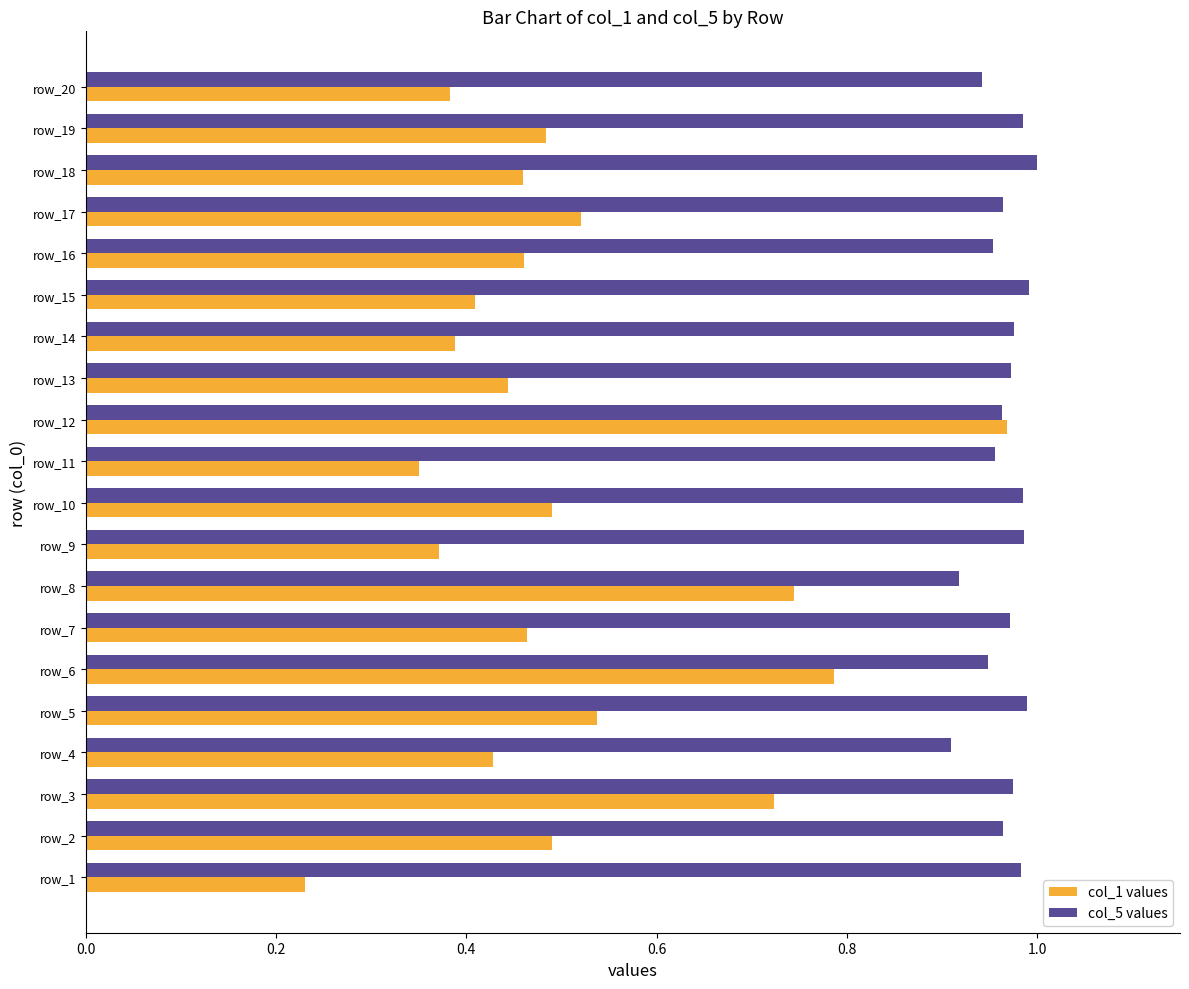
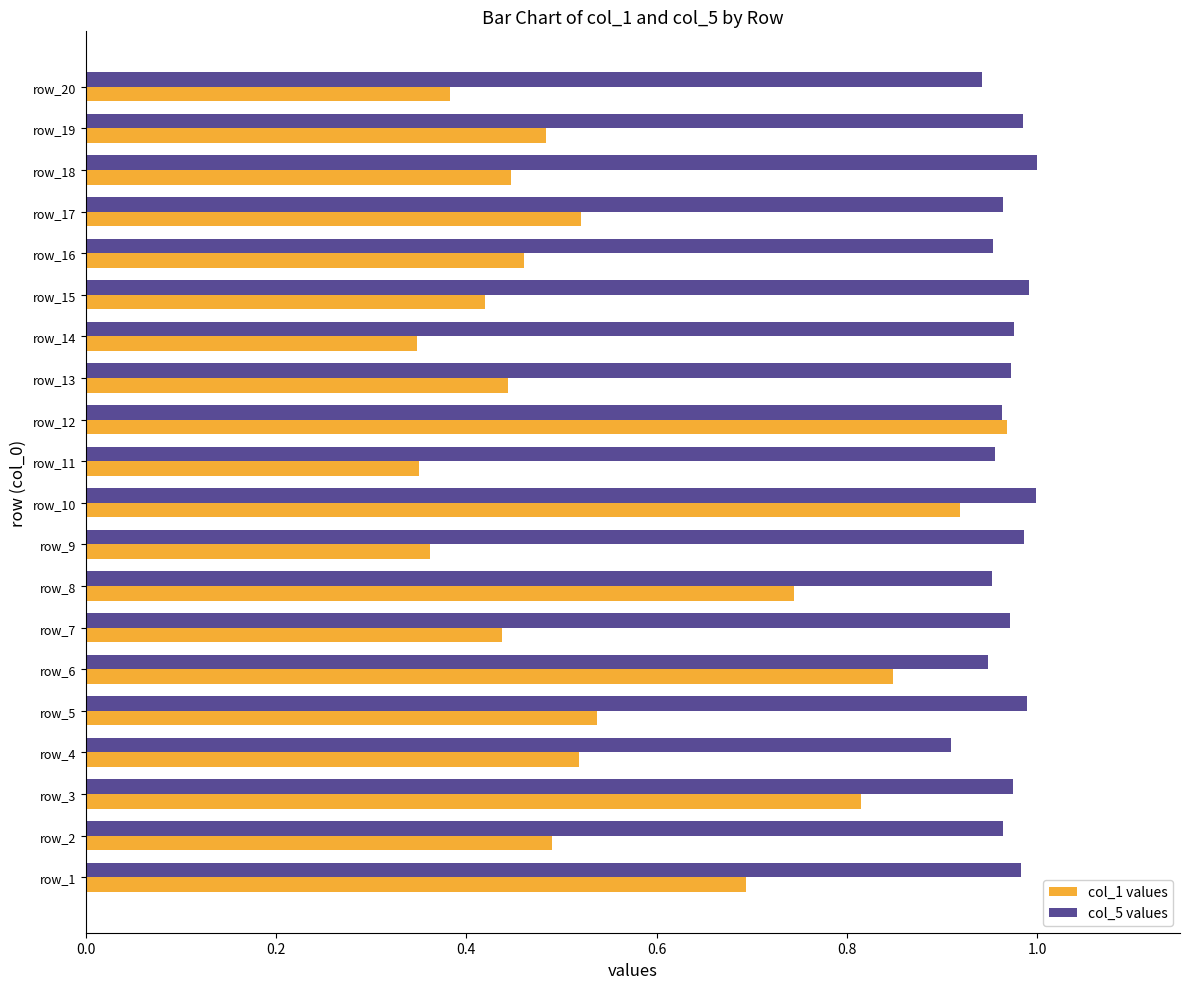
  {
    "col_1 values": {
      "row_20": 0.38,
      "row_19": 0.48,
-     "row_18": 0.46,
+     "row_18": 0.45,
      "row_17": 0.52,
      "row_16": 0.46,
-     "row_15": 0.41,
-     "row_14": 0.39,
+     "row_15": 0.42,
+     "row_14": 0.35,
      "row_13": 0.44,
      "row_12": 0.97,
      "row_11": 0.35,
-     "row_10": 0.49,
-     "row_9": 0.37,
+     "row_10": 0.92,
+     "row_9": 0.36,
      "row_8": 0.74,
-     "row_7": 0.46,
-     "row_6": 0.79,
+     "row_7": 0.44,
+     "row_6": 0.85,
      "row_5": 0.54,
-     "row_4": 0.43,
-     "row_3": 0.72,
+     "row_4": 0.52,
+     "row_3": 0.82,
      "row_2": 0.49,
-     "row_1": 0.23
+     "row_1": 0.69
    },
    "col_5 values": {
      "row_20": 0.94,
      "row_19": 0.98,
      "row_18": 1.00,
      "row_17": 0.96,
      "row_16": 0.95,
      "row_15": 0.99,
      "row_14": 0.98,
      "row_13": 0.97,
      "row_12": 0.96,
      "row_11": 0.96,
-     "row_10": 0.99,
+     "row_10": 1.00,
      "row_9": 0.99,
-     "row_8": 0.92,
+     "row_8": 0.95,
      "row_7": 0.97,
      "row_6": 0.95,
      "row_5": 0.99,
      "row_4": 0.91,
      "row_3": 0.97,
      "row_2": 0.96,
      "row_1": 0.98
    }
  }
